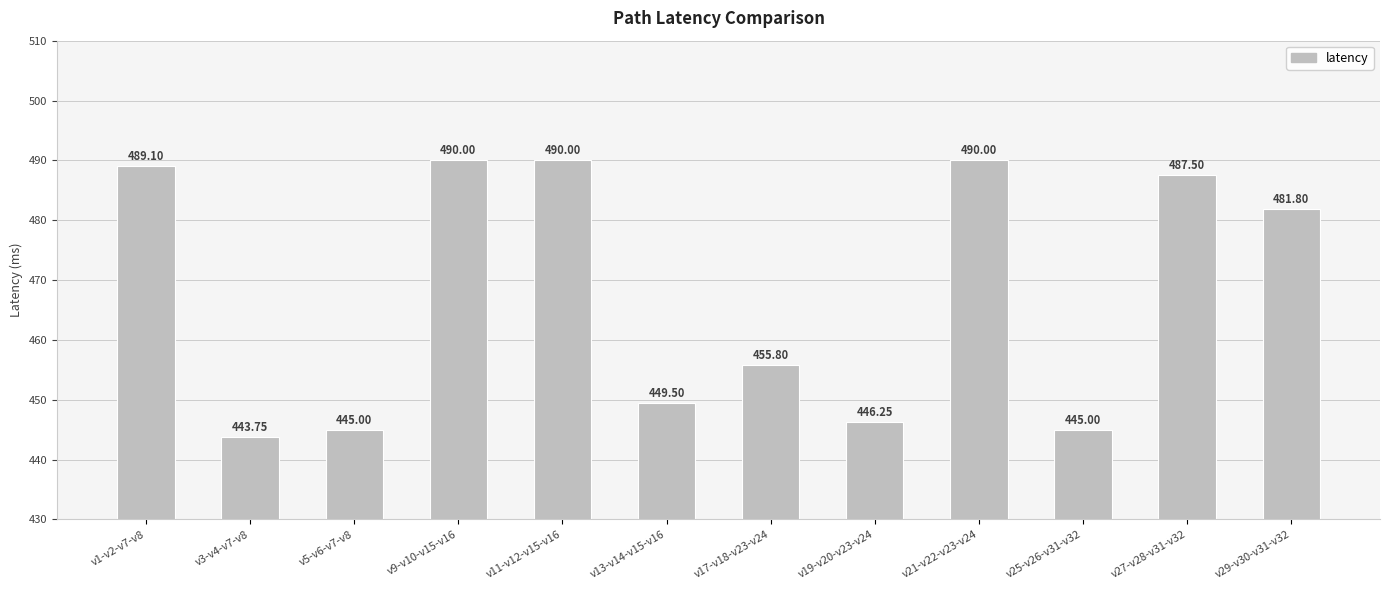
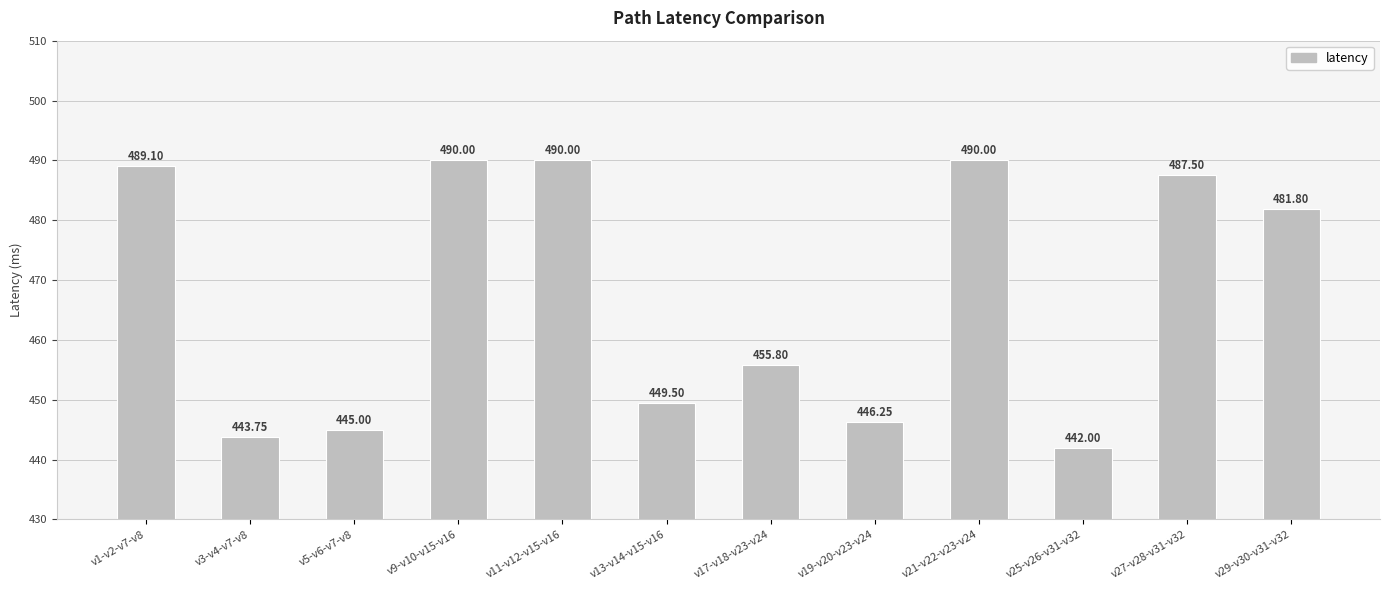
  {
    "v1-v2-v7-v8": 489.10,
    "v3-v4-v7-v8": 443.75,
    "v5-v6-v7-v8": 445.00,
    "v9-v10-v15-v16": 490.00,
    "v11-v12-v15-v16": 490.00,
    "v13-v14-v15-v16": 449.50,
    "v17-v18-v23-v24": 455.80,
    "v19-v20-v23-v24": 446.25,
    "v21-v22-v23-v24": 490.00,
-   "v25-v26-v31-v32": 445.00,
+   "v25-v26-v31-v32": 442.00,
    "v27-v28-v31-v32": 487.50,
    "v29-v30-v31-v32": 481.80
  }
